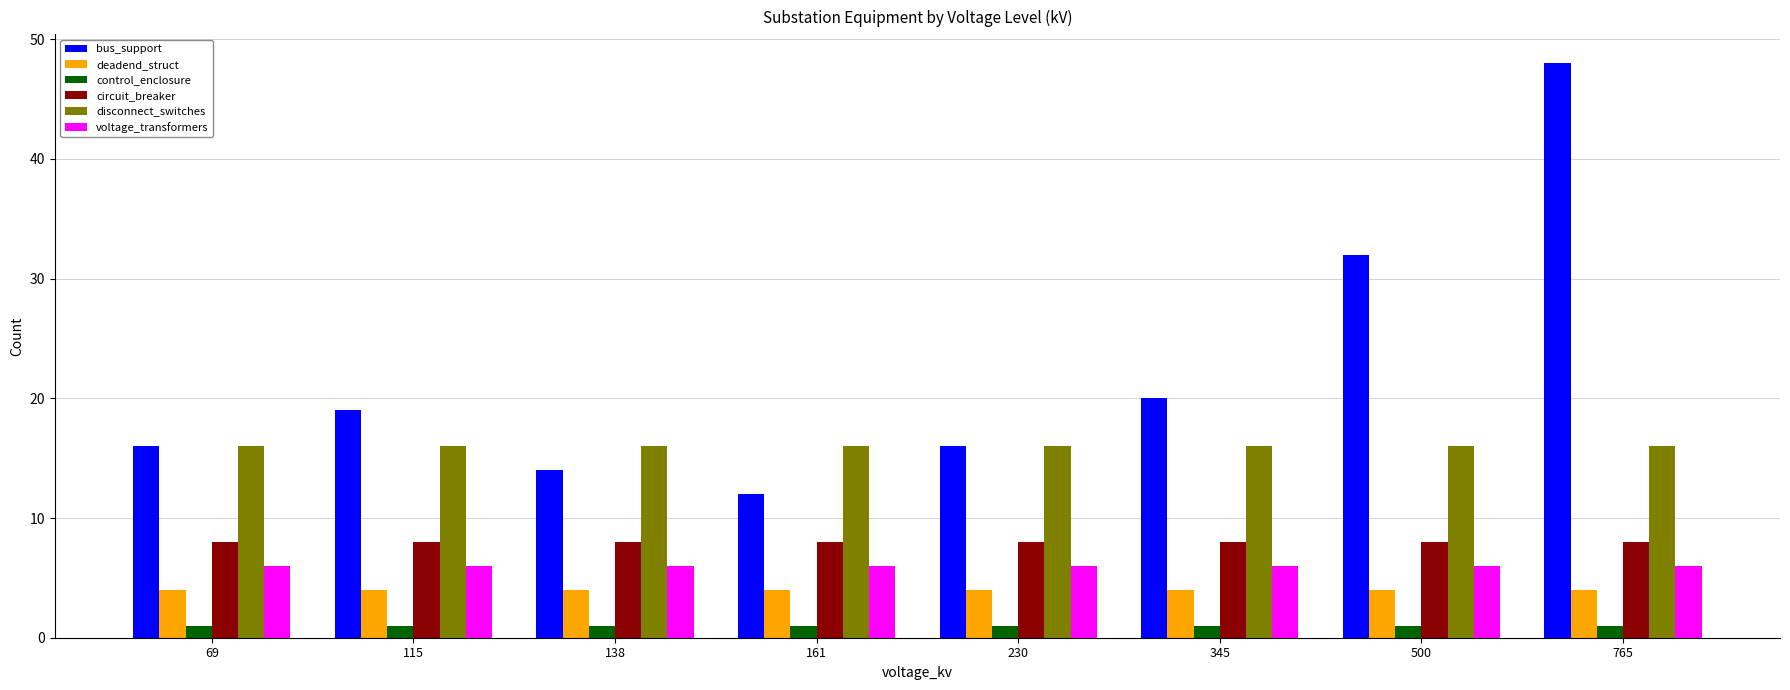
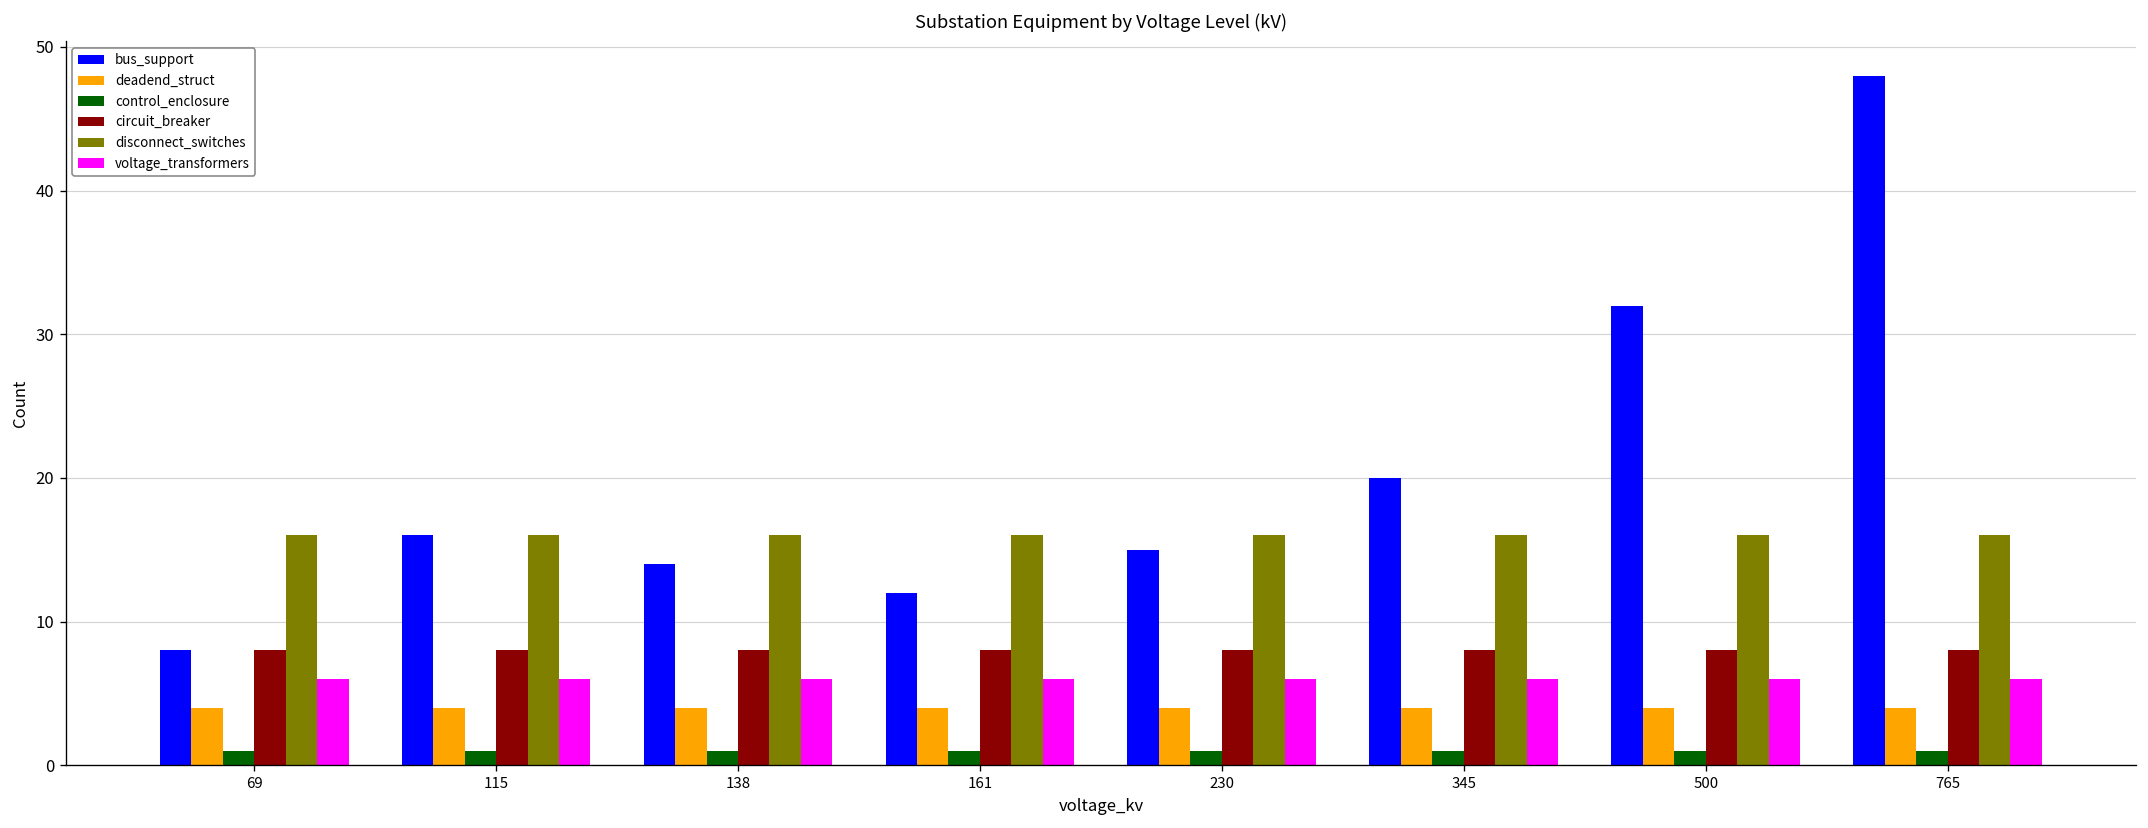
  {
    "bus_support": {
-     "69": 16,
-     "115": 19,
+     "69": 8,
+     "115": 16,
      "138": 14,
      "161": 12,
-     "230": 16,
+     "230": 15,
      "345": 20,
      "500": 32,
      "765": 48
    },
    "deadend_struct": {
      "69": 4,
      "115": 4,
      "138": 4,
      "161": 4,
      "230": 4,
      "345": 4,
      "500": 4,
      "765": 4
    },
    "control_enclosure": {
      "69": 1,
      "115": 1,
      "138": 1,
      "161": 1,
      "230": 1,
      "345": 1,
      "500": 1,
      "765": 1
    },
    "circuit_breaker": {
      "69": 8,
      "115": 8,
      "138": 8,
      "161": 8,
      "230": 8,
      "345": 8,
      "500": 8,
      "765": 8
    },
    "disconnect_switches": {
      "69": 16,
      "115": 16,
      "138": 16,
      "161": 16,
      "230": 16,
      "345": 16,
      "500": 16,
      "765": 16
    },
    "voltage_transformers": {
      "69": 6,
      "115": 6,
      "138": 6,
      "161": 6,
      "230": 6,
      "345": 6,
      "500": 6,
      "765": 6
    }
  }
